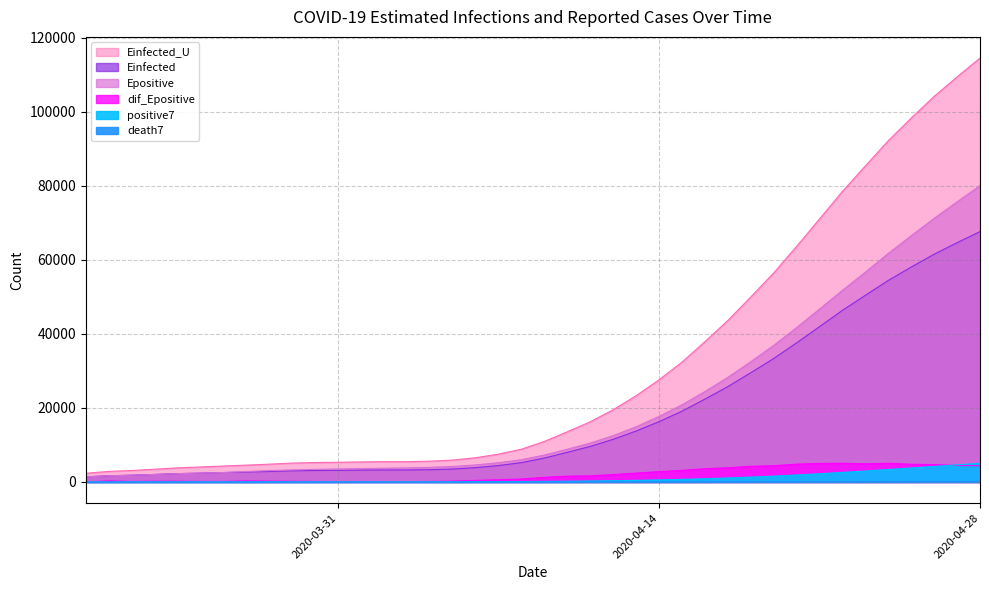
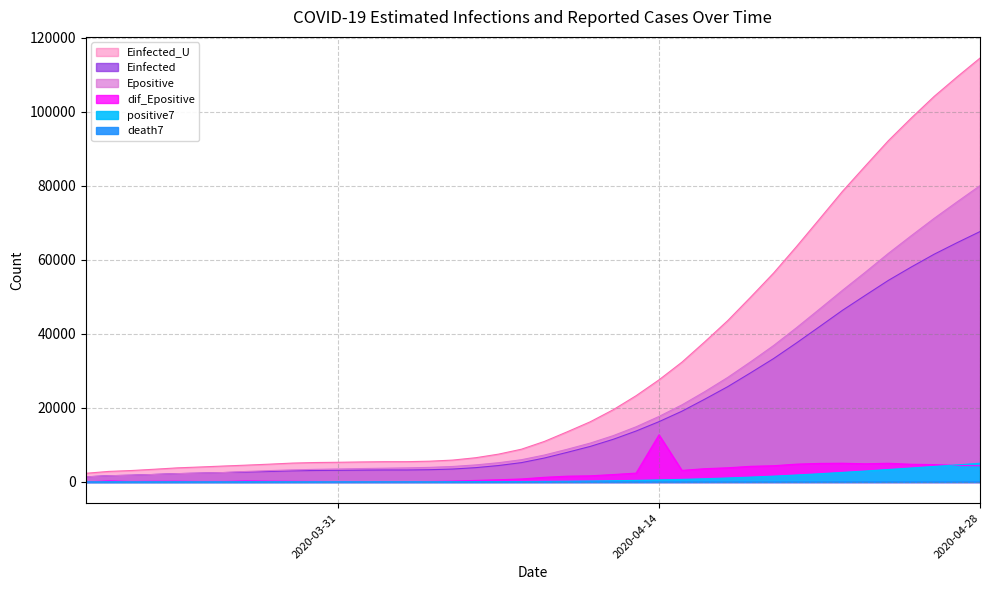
  {
    "Einfected": {
      "2020-04-14": 16000,
      "2020-04-28": 68000
    },
    "dif_Epositive": {
-     "2020-04-14": 3000
+     "2020-04-14": 13000
    }
  }
